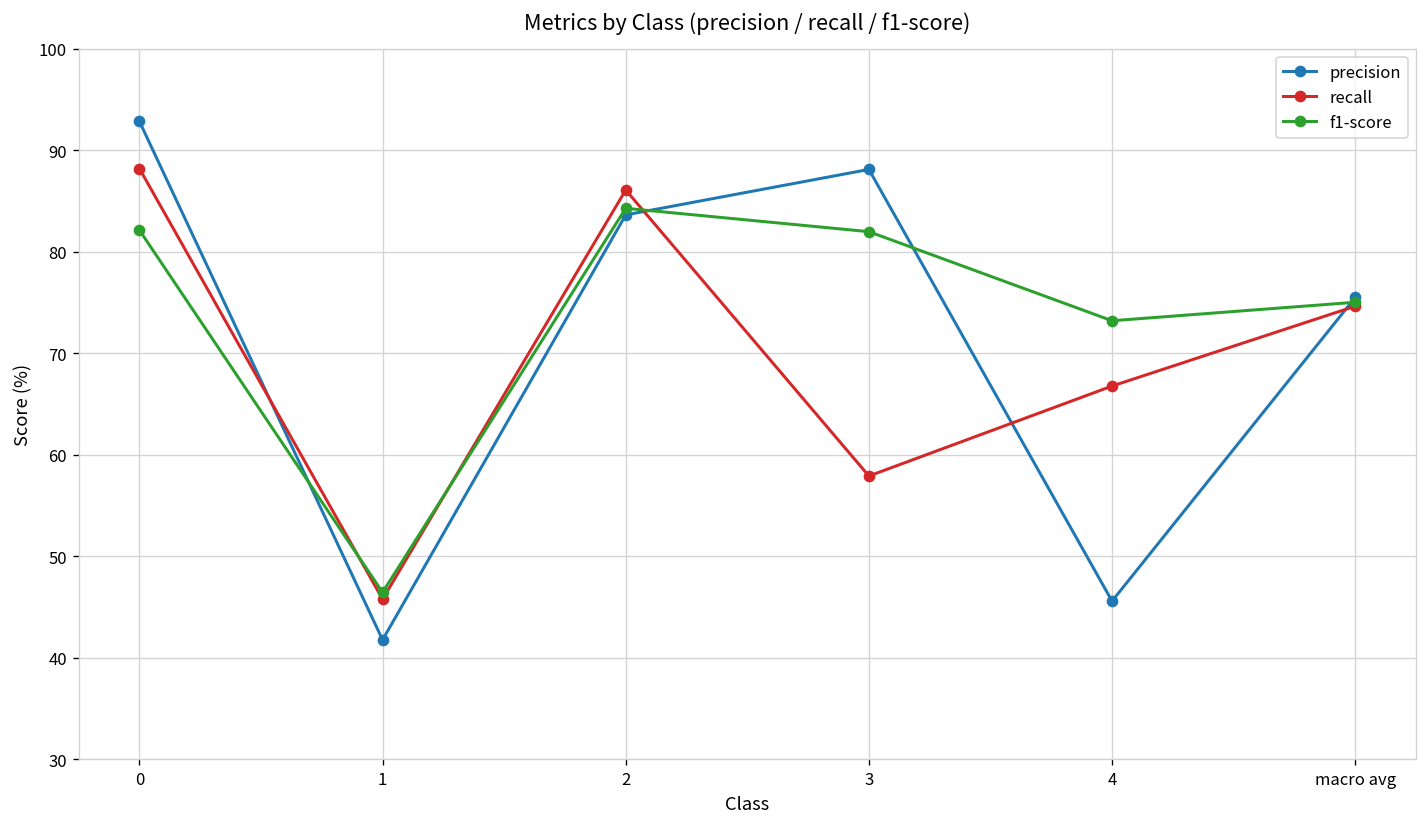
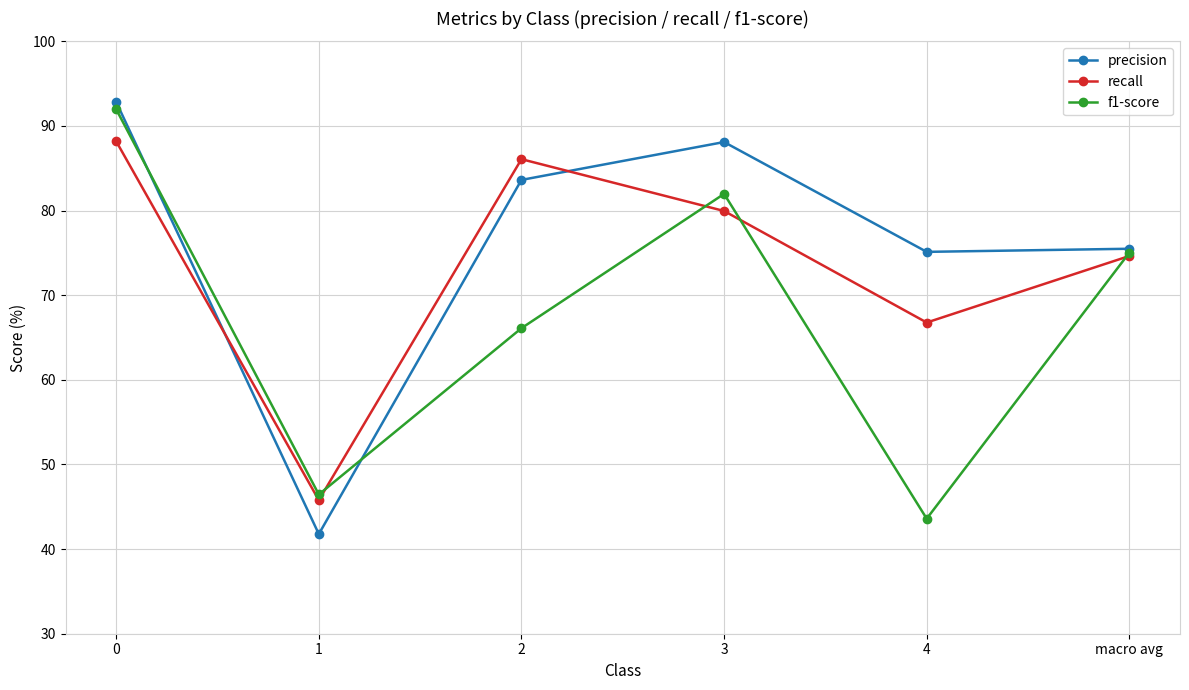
  {
    "precision": {
      "0": 93,
      "1": 42,
      "2": 84,
      "3": 88,
-     "4": 46,
+     "4": 75,
      "macro avg": 75
    },
    "recall": {
      "0": 88,
      "1": 46,
      "2": 86,
-     "3": 58,
+     "3": 80,
      "4": 67,
      "macro avg": 75
    },
    "f1-score": {
-     "0": 82,
+     "0": 92,
      "1": 46,
-     "2": 84,
+     "2": 66,
      "3": 82,
-     "4": 73,
+     "4": 44,
      "macro avg": 75
    }
  }
